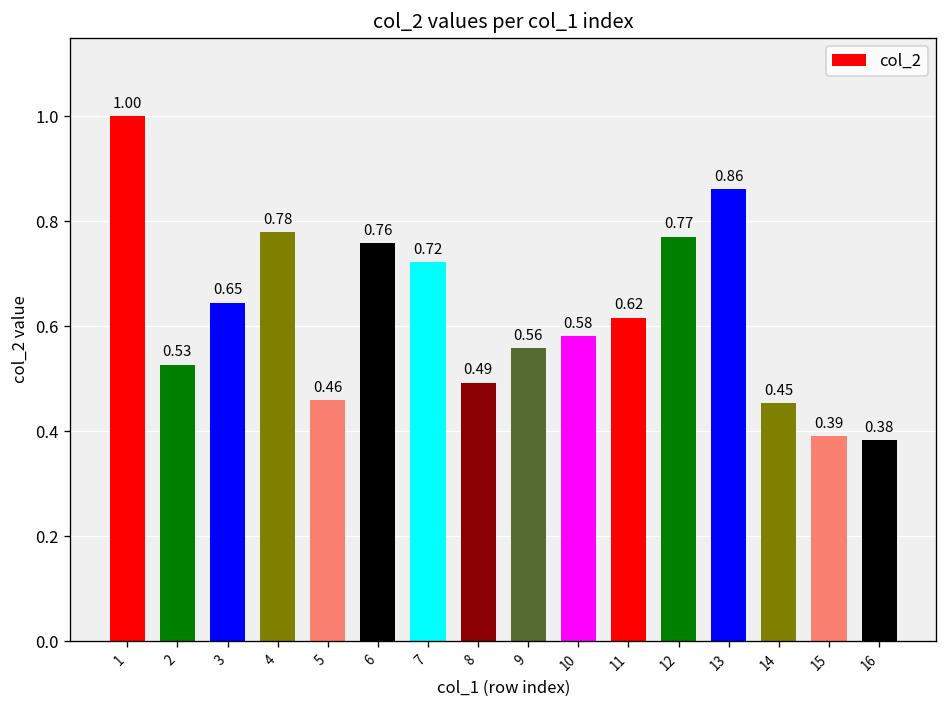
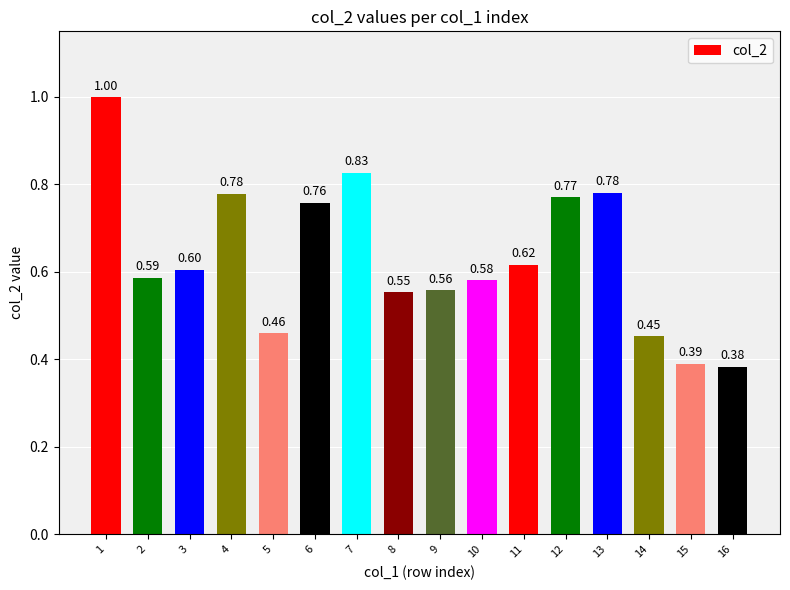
  {
    "1": 1.00,
-   "2": 0.53,
-   "3": 0.65,
+   "2": 0.59,
+   "3": 0.60,
    "4": 0.78,
    "5": 0.46,
    "6": 0.76,
-   "7": 0.72,
-   "8": 0.49,
+   "7": 0.83,
+   "8": 0.55,
    "9": 0.56,
    "10": 0.58,
    "11": 0.62,
    "12": 0.77,
-   "13": 0.86,
+   "13": 0.78,
    "14": 0.45,
    "15": 0.39,
    "16": 0.38
  }
